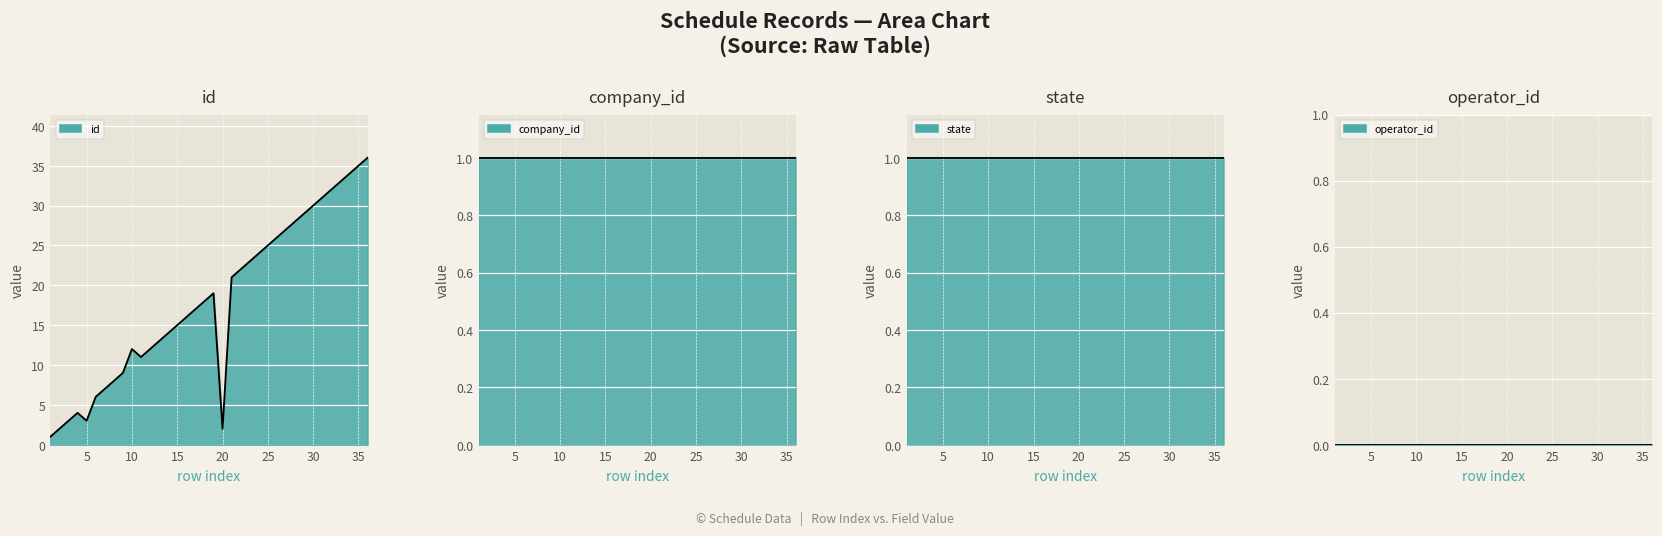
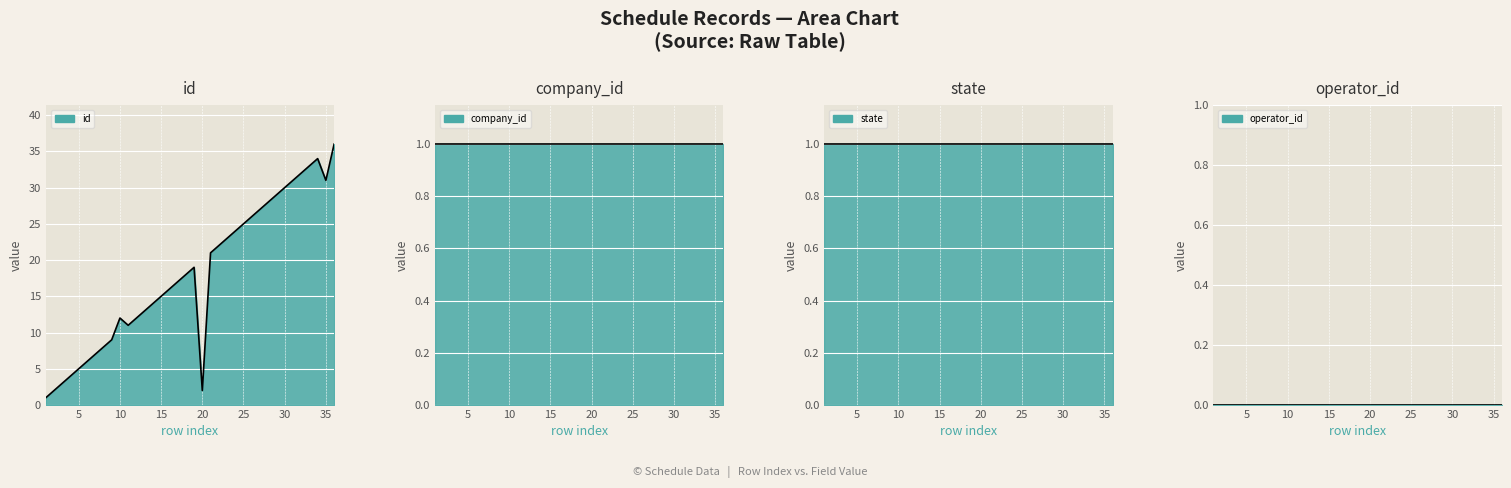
  {
    "id": {
-     "5": 3,
+     "5": 5,
      "10": 12,
      "15": 15,
      "20": 2,
      "25": 25,
      "30": 30,
-     "35": 35
+     "35": 31
    },
    "company_id": {
      "5": 1.00,
      "10": 1.00,
      "15": 1.00,
      "20": 1.00,
      "25": 1.00,
      "30": 1.00,
      "35": 1.00
    },
    "state": {
      "5": 1.00,
      "10": 1.00,
      "15": 1.00,
      "20": 1.00,
      "25": 1.00,
      "30": 1.00,
      "35": 1.00
    },
    "operator_id": {
      "5": 0.00,
      "10": 0.00,
      "15": 0.00,
      "20": 0.00,
      "25": 0.00,
      "30": 0.00,
      "35": 0.00
    }
  }
